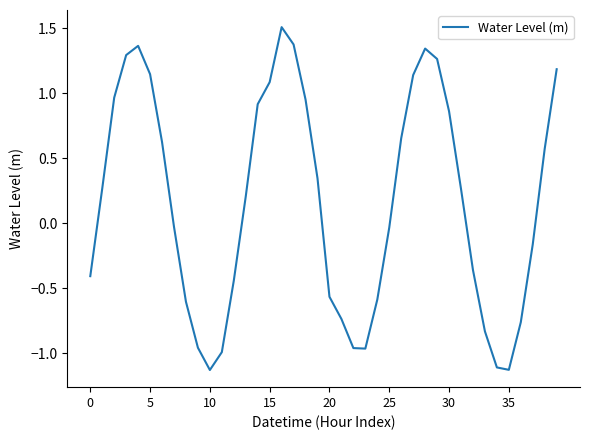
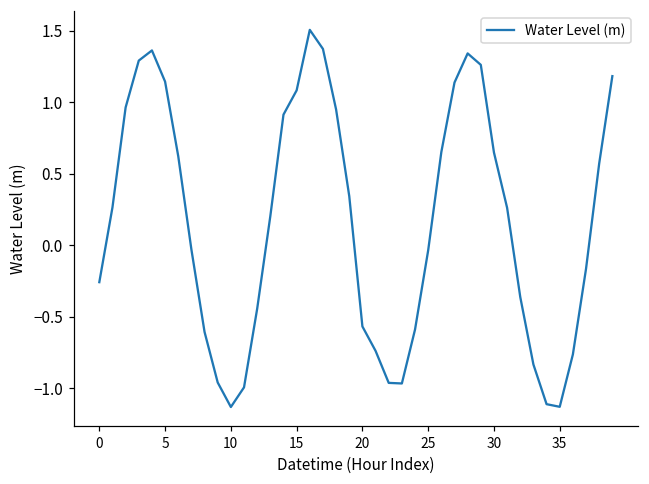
  {
-   "0": -0.41,
+   "0": -0.26,
    "5": 1.14,
    "10": -1.13,
    "15": 1.08,
    "20": -0.57,
    "25": -0.03,
-   "30": 0.86,
+   "30": 0.65,
    "35": -1.13
  }
